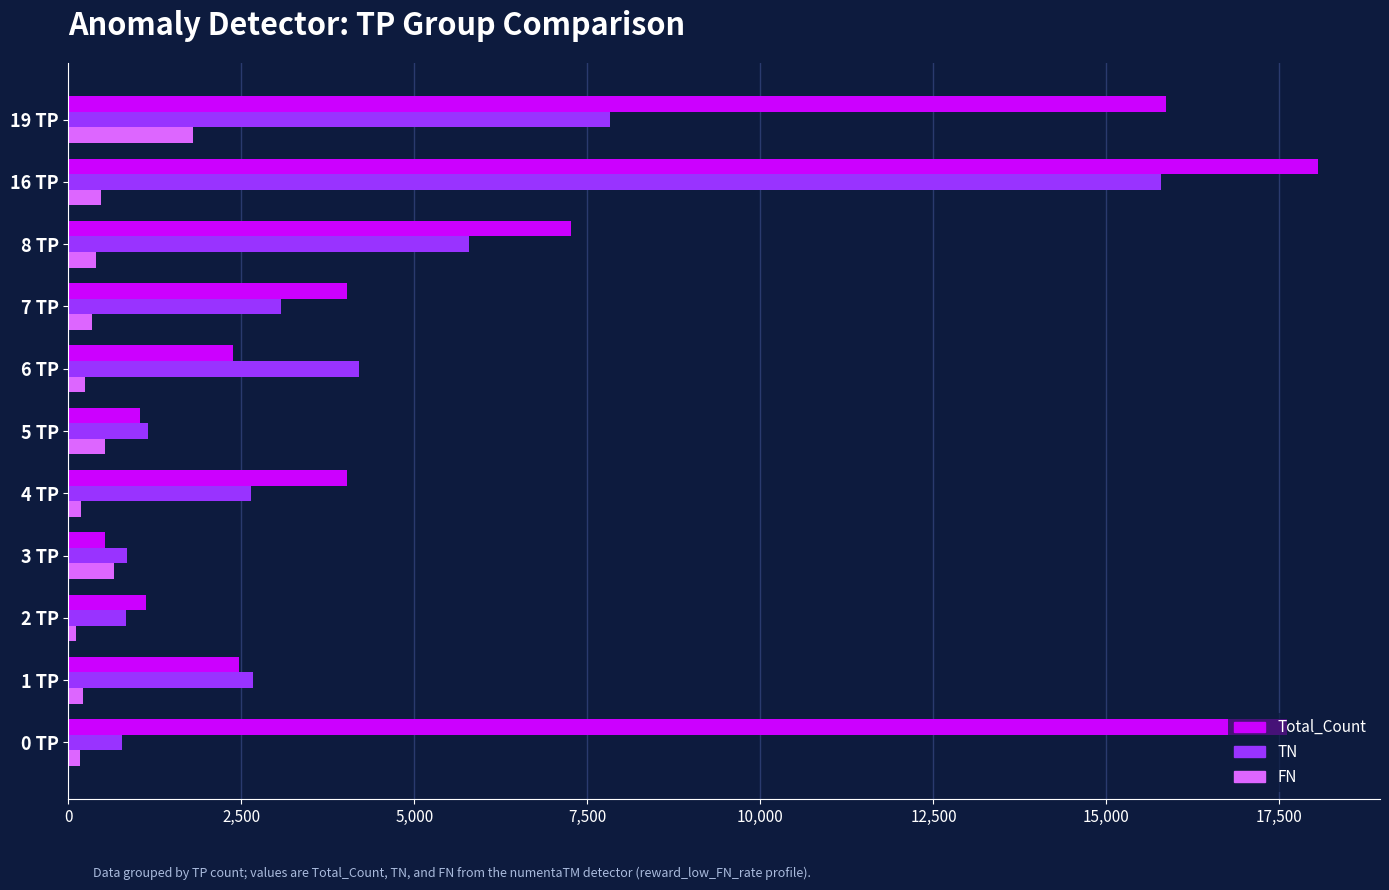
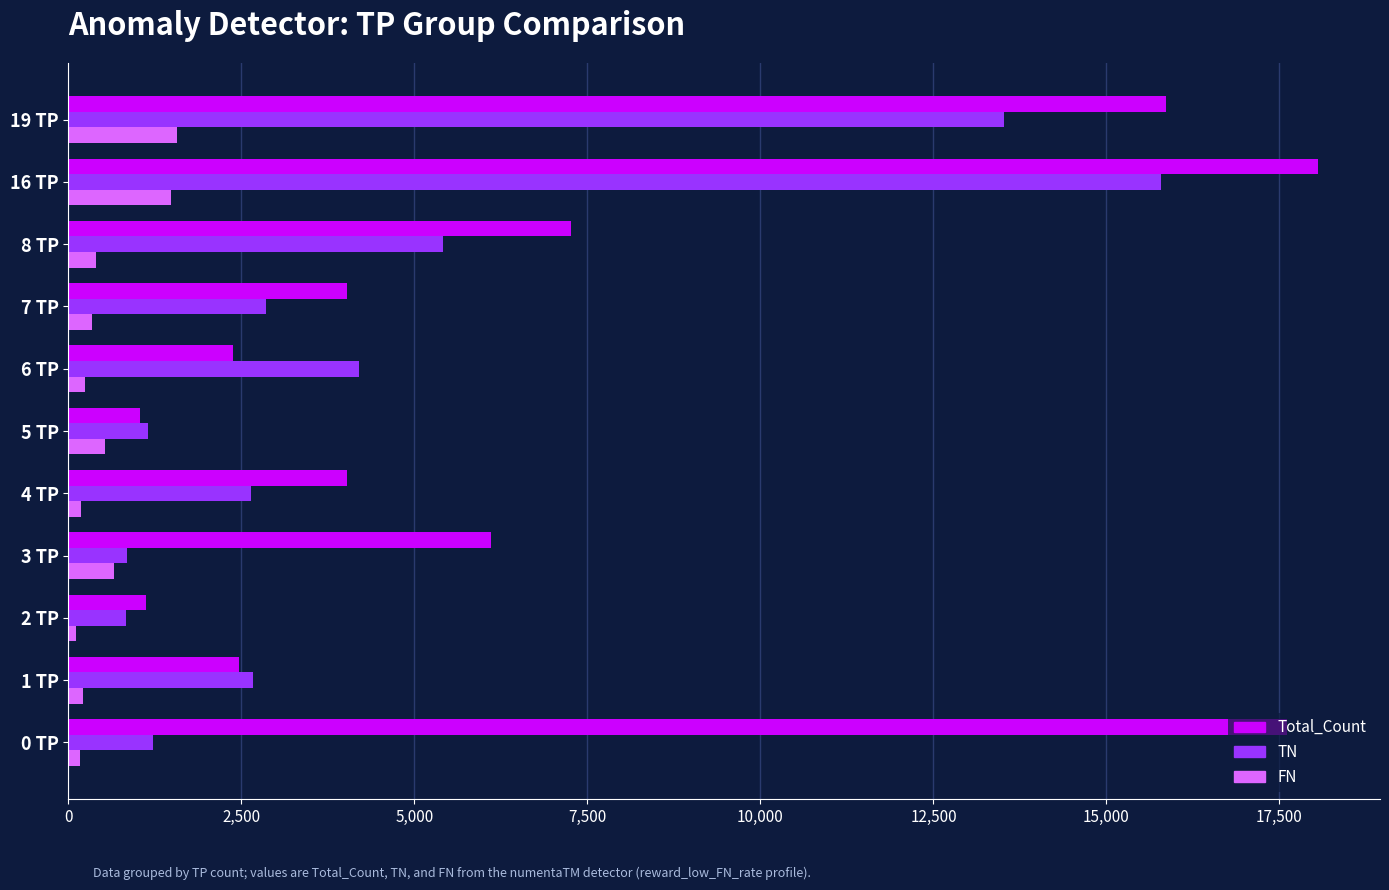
  {
    "Total_Count": {
      "19 TP": "15,900",
      "16 TP": "18,100",
      "8 TP": "7,300",
      "7 TP": "4,000",
      "6 TP": "2,400",
      "5 TP": "1,000",
      "4 TP": "4,000",
-     "3 TP": "500",
+     "3 TP": "6,100",
      "2 TP": "1,100",
      "1 TP": "2,500"
    },
    "TN": {
-     "19 TP": "7,800",
+     "19 TP": "13,500",
      "16 TP": "15,800",
-     "8 TP": "5,800",
-     "7 TP": "3,100",
+     "8 TP": "5,400",
+     "7 TP": "2,900",
      "6 TP": "4,200",
      "5 TP": "1,200",
      "4 TP": "2,600",
      "3 TP": "900",
      "2 TP": "800",
      "1 TP": "2,700",
-     "0 TP": "800"
+     "0 TP": "1,200"
    },
    "FN": {
-     "19 TP": "1,800",
-     "16 TP": "500",
+     "19 TP": "1,600",
+     "16 TP": "1,500",
      "8 TP": "400",
      "7 TP": "300",
      "6 TP": "200",
      "5 TP": "500",
      "4 TP": "200",
      "3 TP": "700",
      "2 TP": "100",
      "1 TP": "200",
      "0 TP": "200"
    }
  }
